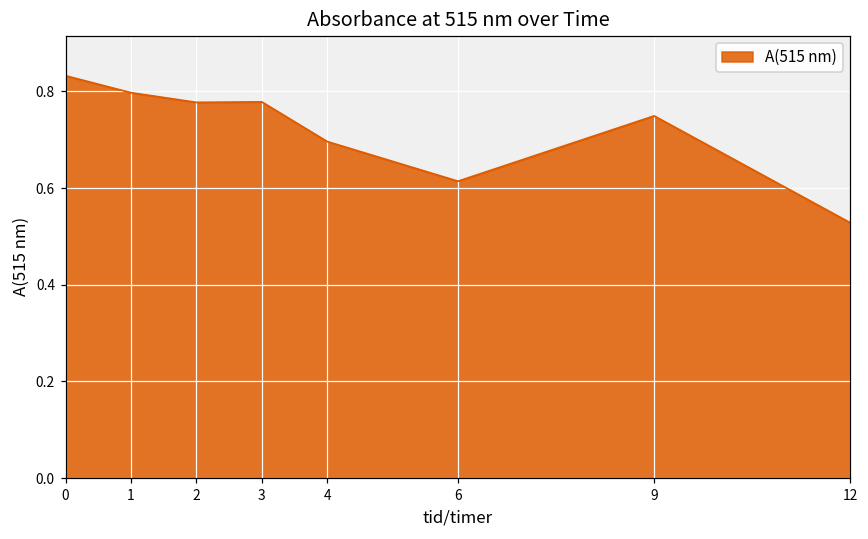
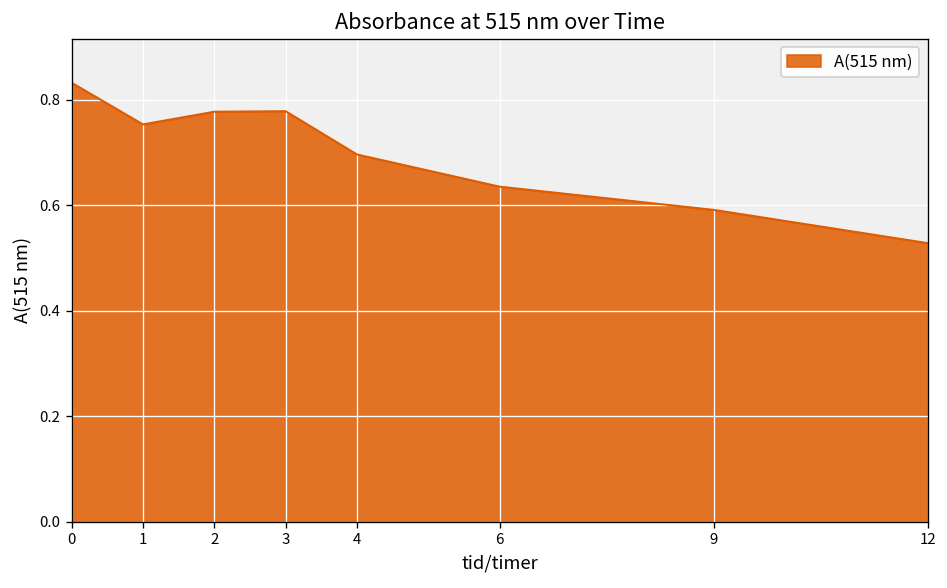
  {
    "0": 0.83,
-   "1": 0.80,
+   "1": 0.75,
    "2": 0.78,
    "3": 0.78,
    "4": 0.70,
-   "6": 0.61,
-   "9": 0.75,
+   "6": 0.64,
+   "9": 0.59,
    "12": 0.53
  }
